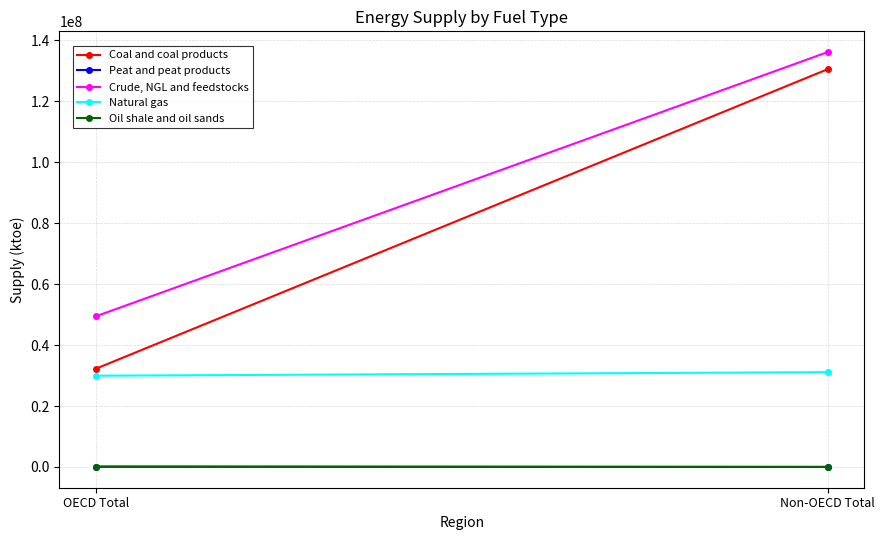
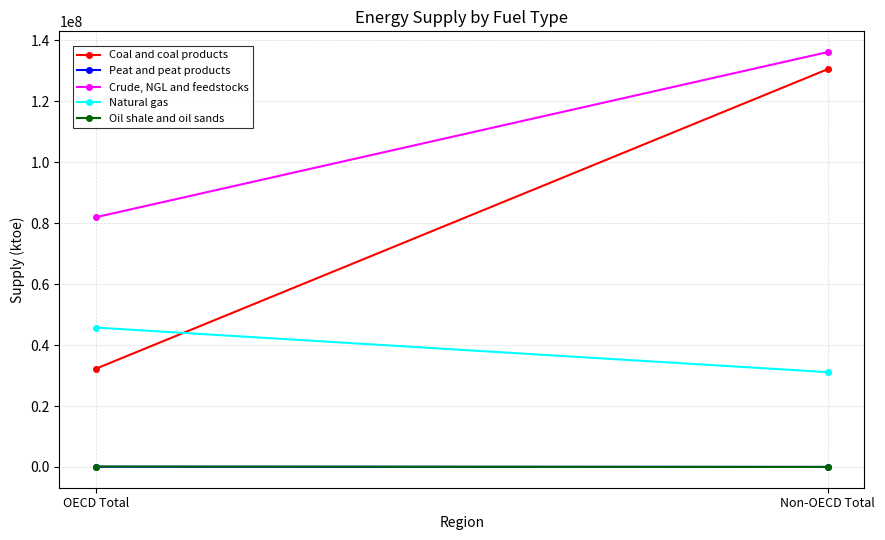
  {
    "Coal and coal products": {
      "OECD Total": 32000000,
      "Non-OECD Total": 131000000
    },
    "Crude, NGL and feedstocks": {
-     "OECD Total": 49000000,
+     "OECD Total": 82000000,
      "Non-OECD Total": 136000000
    },
    "Natural gas": {
-     "OECD Total": 30000000,
+     "OECD Total": 46000000,
      "Non-OECD Total": 31000000
    }
  }
